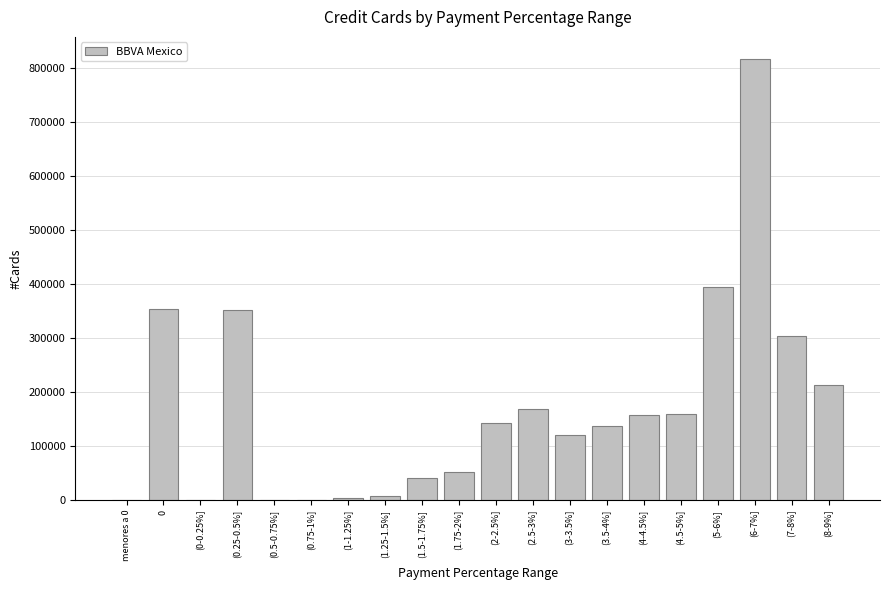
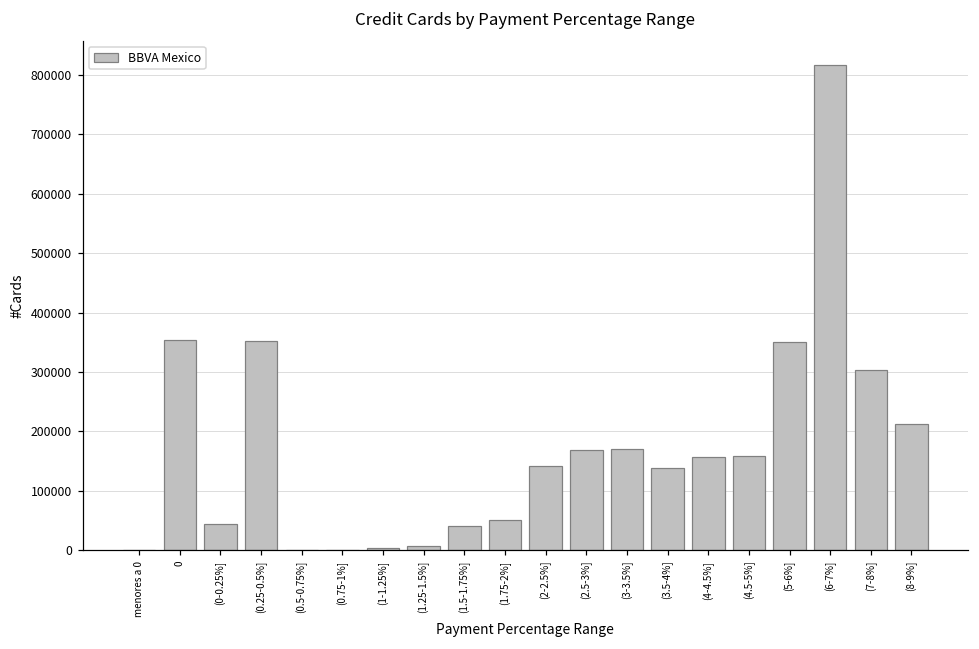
  {
    "menores a 0": 0,
    "0": 350000,
-   "(0-0.25%]": 0,
+   "(0-0.25%]": 40000,
    "(0.25-0.5%]": 350000,
    "(1.25-1.5%]": 10000,
    "(1.5-1.75%]": 40000,
    "(1.75-2%]": 50000,
    "(2-2.5%]": 140000,
    "(2.5-3%]": 170000,
-   "(3-3.5%]": 120000,
+   "(3-3.5%]": 170000,
    "(3.5-4%]": 140000,
    "(4-4.5%]": 160000,
    "(4.5-5%]": 160000,
-   "(5-6%]": 390000,
+   "(5-6%]": 350000,
    "(6-7%]": 820000,
    "(7-8%]": 300000,
    "(8-9%]": 210000
  }
